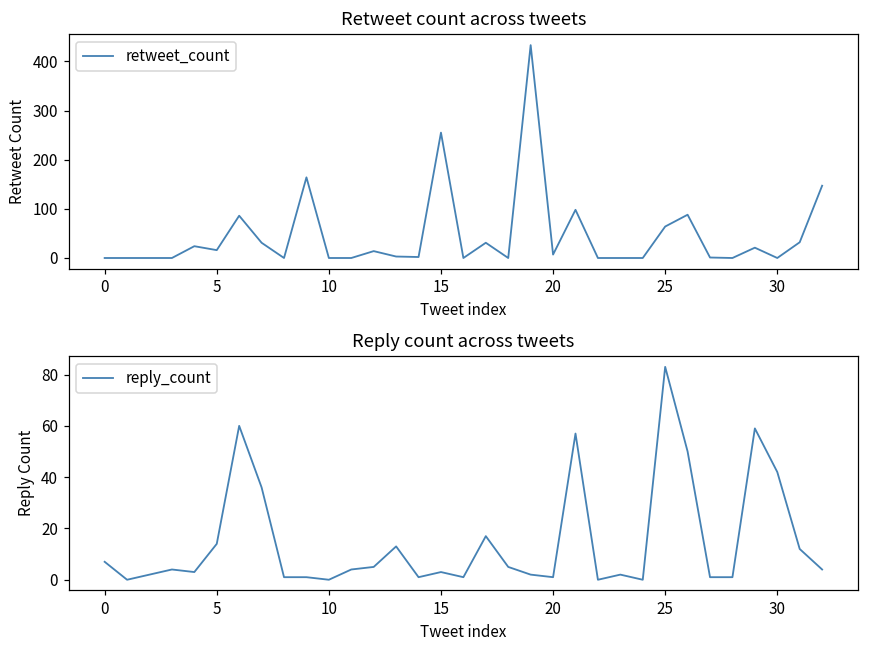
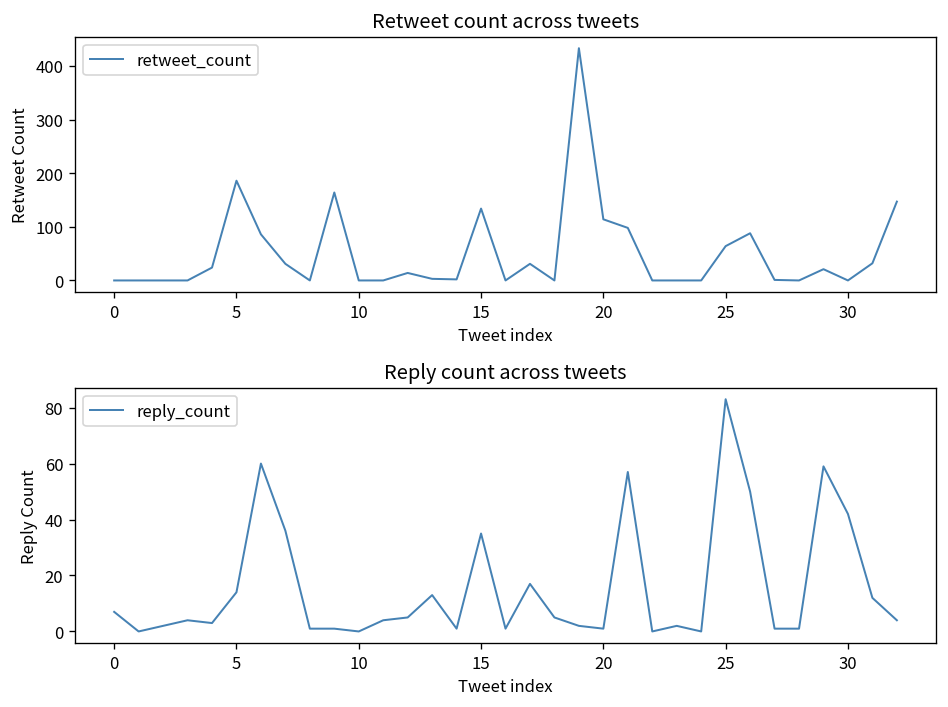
  {
    "Retweet count across tweets": {
      "0": 0,
-     "5": 20,
+     "5": 190,
      "10": 0,
-     "15": 260,
-     "20": 10,
+     "15": 130,
+     "20": 110,
      "25": 60,
      "30": 0
    },
    "Reply count across tweets": {
      "0": 7,
      "5": 14,
      "10": 0,
-     "15": 3,
+     "15": 35,
      "20": 1,
      "25": 83,
      "30": 42
    }
  }
